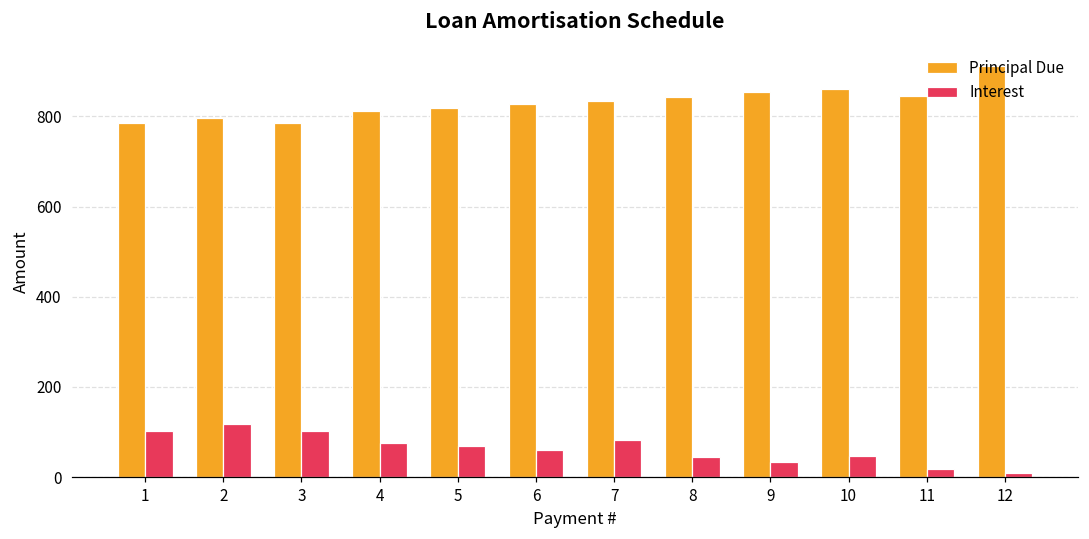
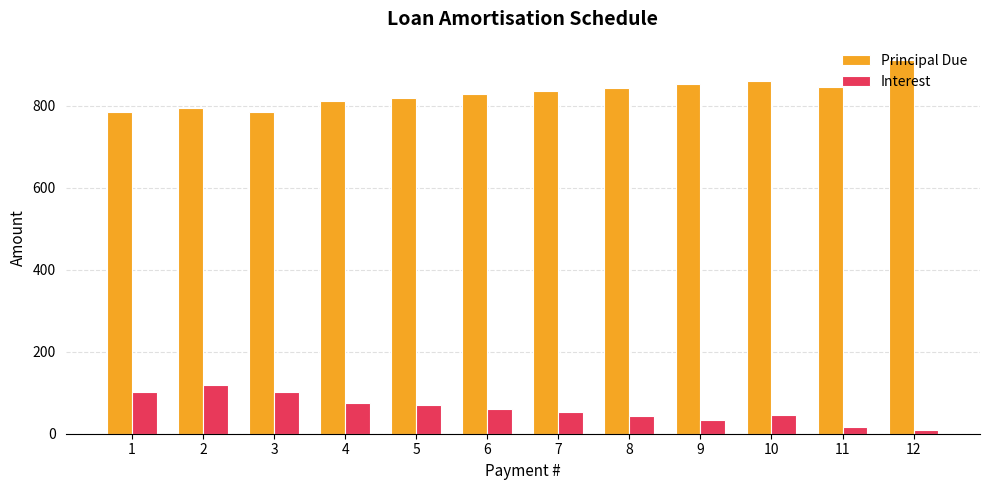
  {
    "Principal Due": {
      "1": 790,
      "2": 800,
      "3": 790,
      "4": 810,
      "5": 820,
      "6": 830,
      "7": 830,
      "8": 840,
      "9": 850,
      "10": 860,
      "11": 850,
      "12": 910
    },
    "Interest": {
      "1": 100,
      "2": 120,
      "3": 100,
      "4": 80,
      "5": 70,
      "6": 60,
-     "7": 80,
+     "7": 50,
      "8": 40,
      "9": 30,
      "10": 50,
      "11": 20,
      "12": 10
    }
  }
